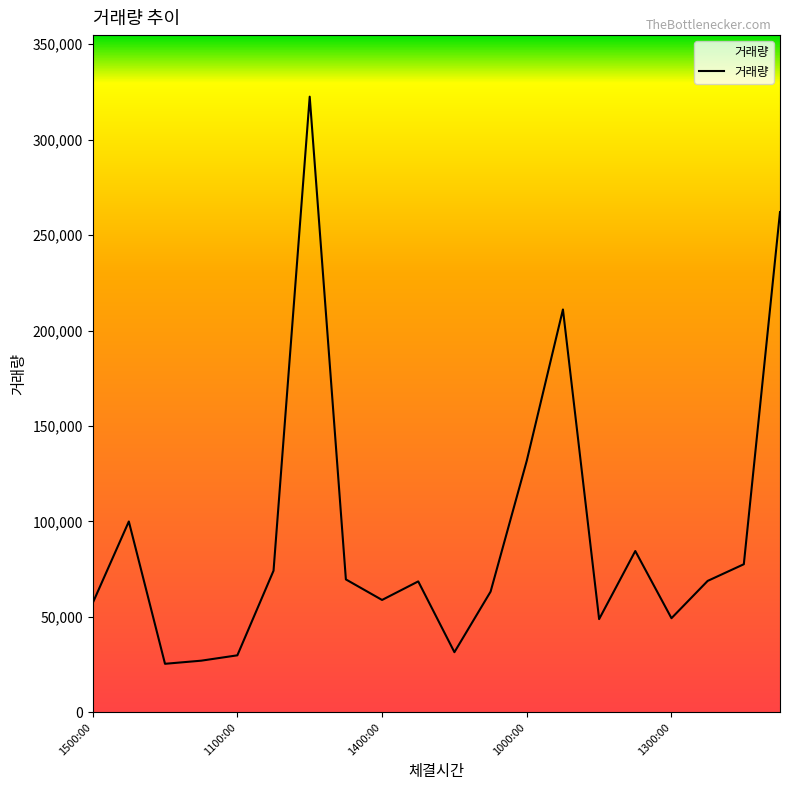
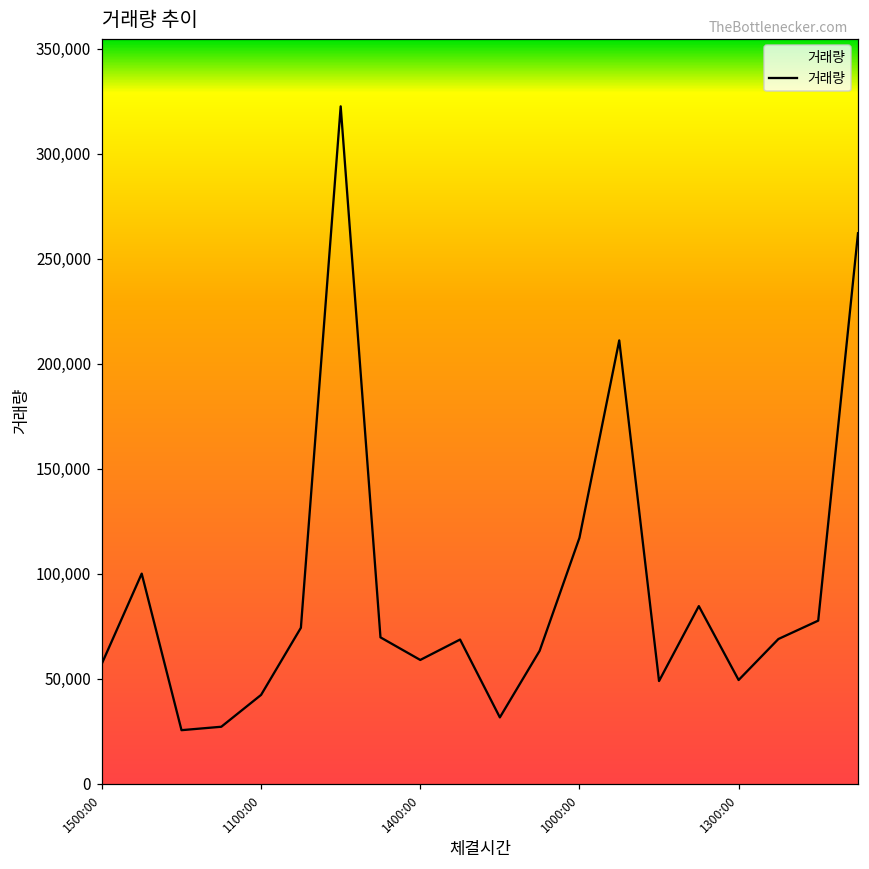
  {
    "1500:00": "57,000",
-   "1100:00": "30,000",
+   "1100:00": "42,000",
    "1400:00": "59,000",
-   "1000:00": "132,000",
+   "1000:00": "117,000",
    "1300:00": "49,000"
  }
